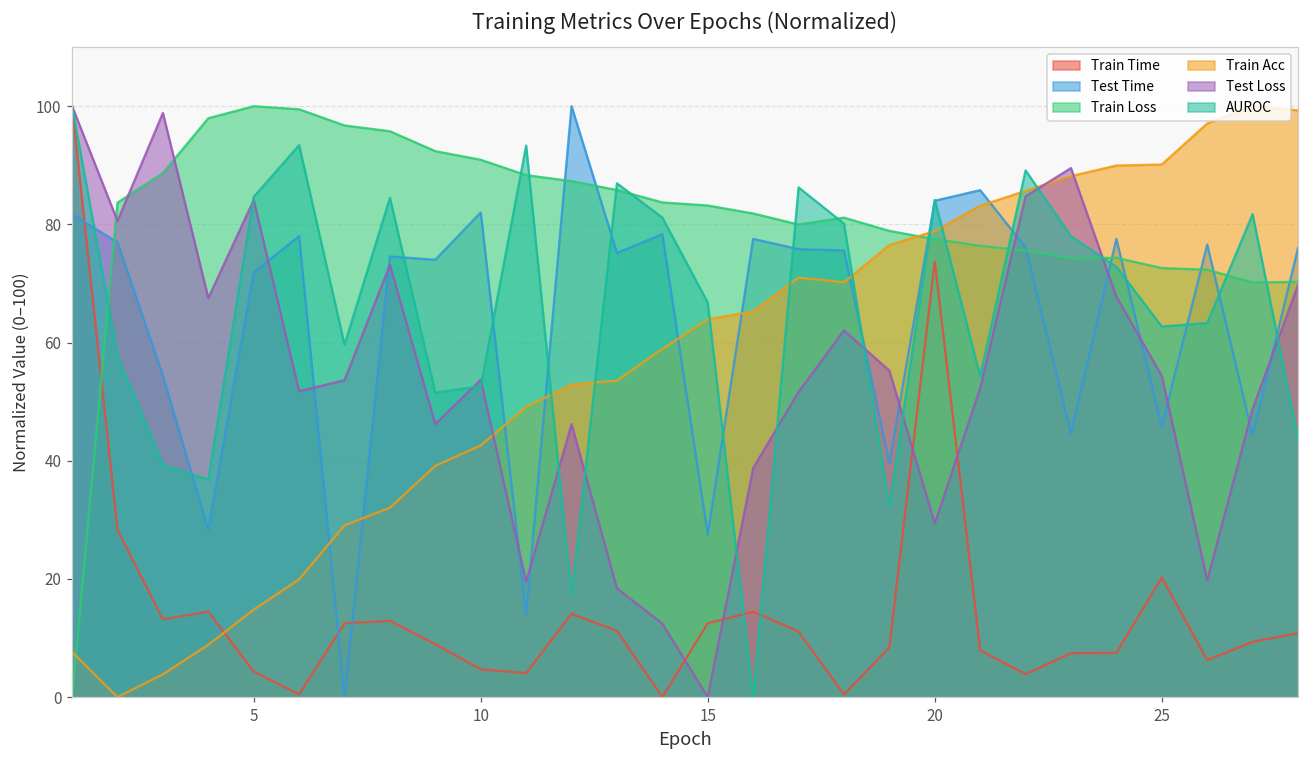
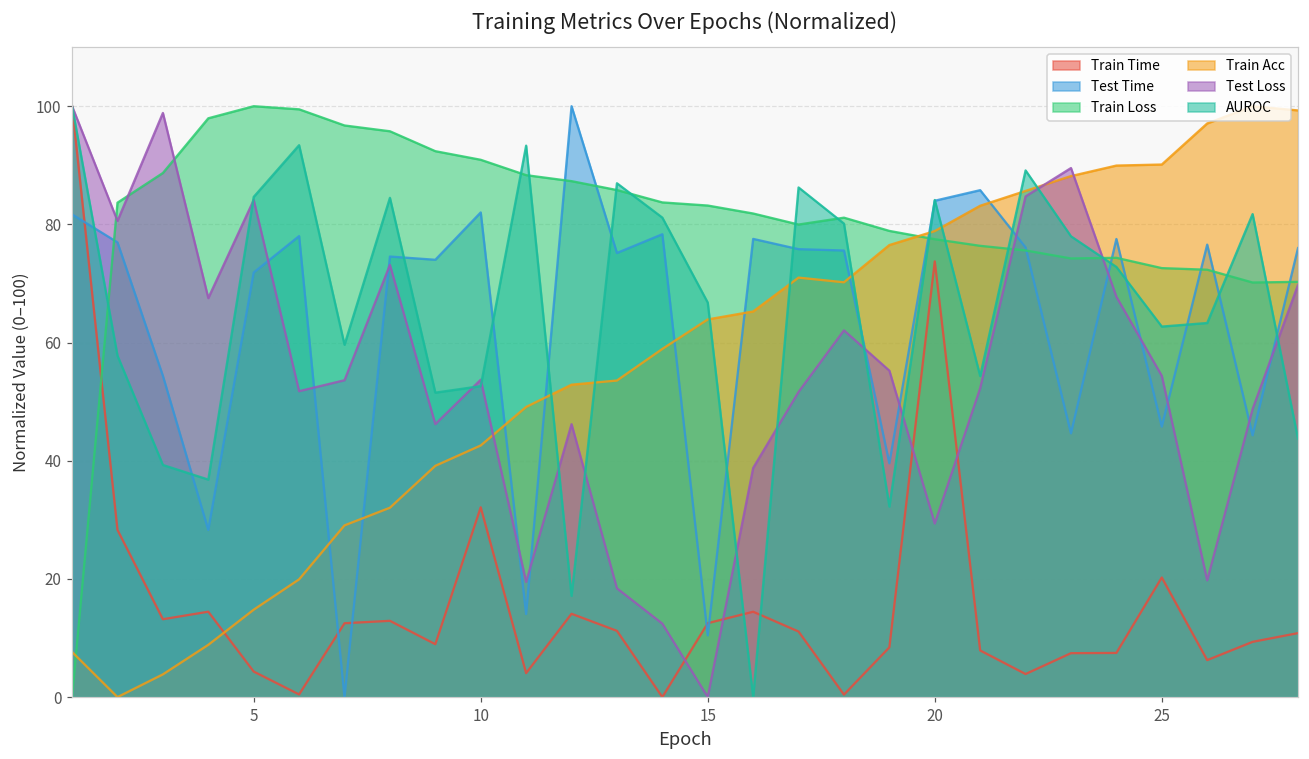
  {
    "Train Time": {
      "5": 4,
-     "10": 5,
+     "10": 32,
      "15": 13,
      "20": 74,
      "25": 20
    },
    "Test Time": {
      "5": 72,
      "10": 82,
-     "15": 27,
+     "15": 10,
      "25": 46
    },
    "Train Acc": {
      "5": 15,
      "10": 43,
      "15": 64,
      "20": 79,
      "25": 90
    },
    "Test Loss": {
      "5": 84,
      "10": 54,
      "15": 0,
      "20": 29,
      "25": 54
    }
  }
